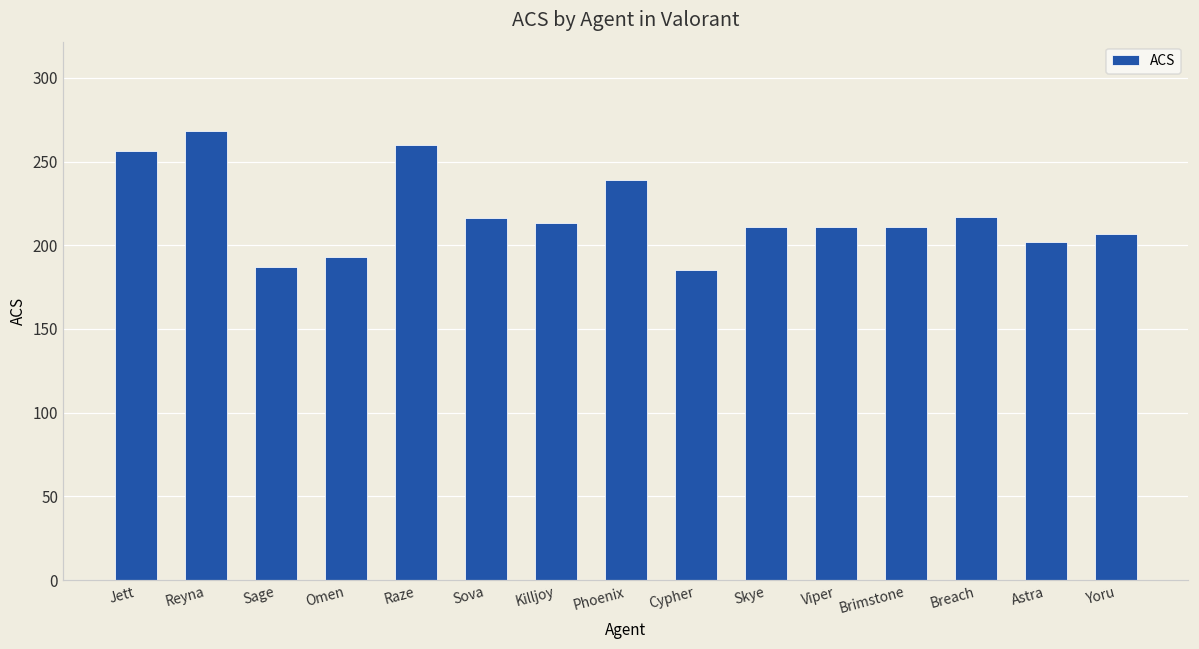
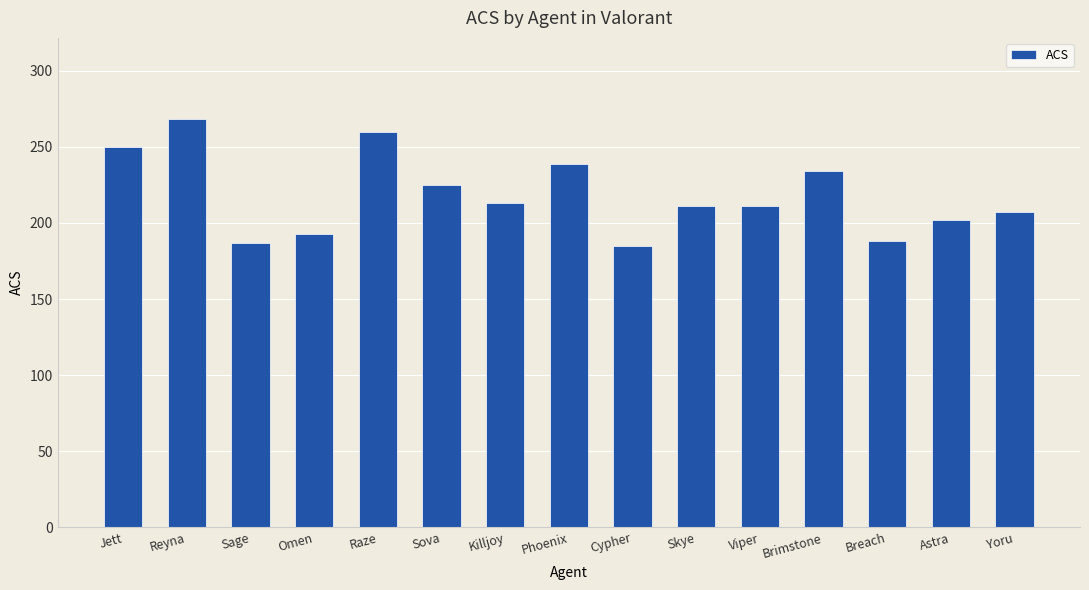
  {
-   "Jett": 256,
+   "Jett": 250,
    "Reyna": 268,
    "Sage": 187,
    "Omen": 193,
    "Raze": 260,
-   "Sova": 216,
+   "Sova": 225,
    "Killjoy": 213,
    "Phoenix": 239,
    "Cypher": 185,
    "Skye": 211,
    "Viper": 211,
-   "Brimstone": 211,
-   "Breach": 217,
+   "Brimstone": 234,
+   "Breach": 188,
    "Astra": 202,
    "Yoru": 207
  }
